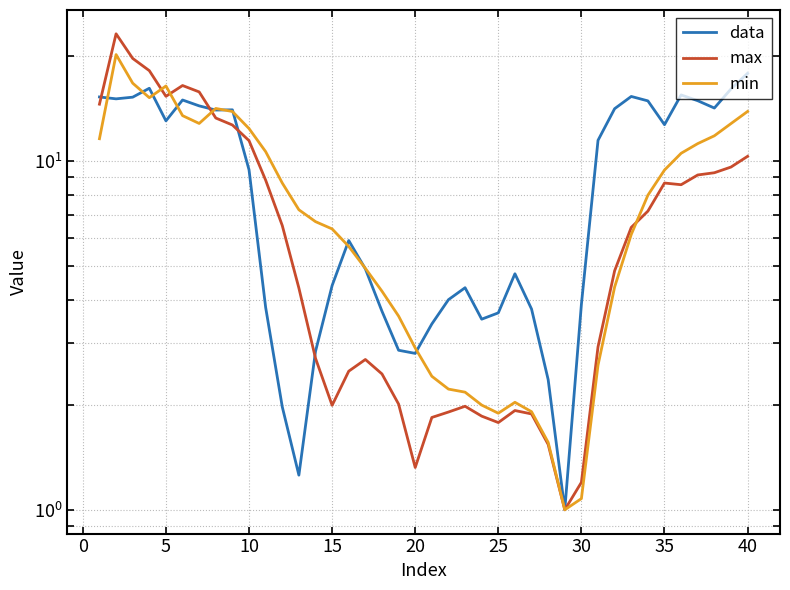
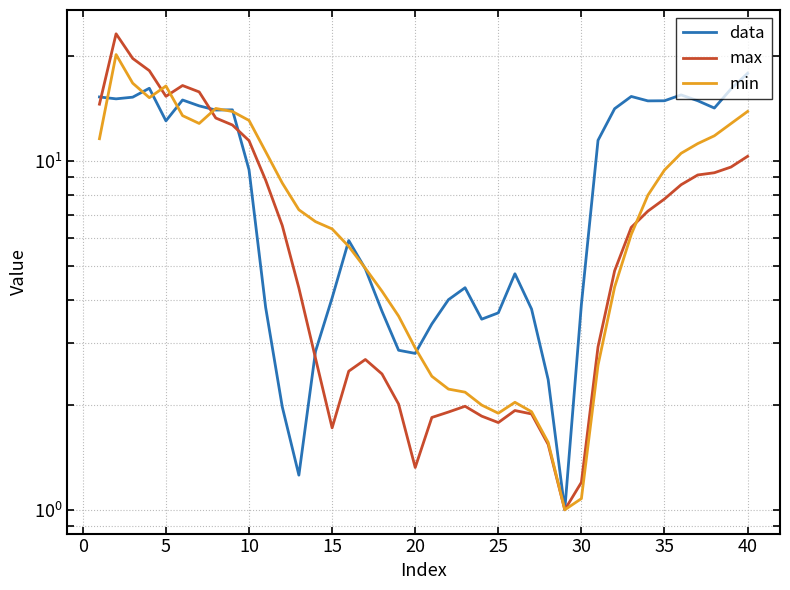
  {
    "data": {
      "5": 13.0,
      "10": 9.4,
-     "15": 4.4,
+     "15": 4.0,
      "20": 2.8,
      "25": 3.7,
      "30": 3.9,
-     "35": 12.7
+     "35": 14.9
    },
    "max": {
      "5": 15,
      "10": 11.4,
-     "15": 2.0,
+     "15": 1.7,
      "20": 1.32,
      "25": 1.8,
      "30": 1.2,
-     "35": 8.6,
+     "35": 7.8,
      "40": 10.3
    },
    "min": {
      "5": 16,
-     "10": 12.4,
+     "10": 13.1,
      "15": 6.4,
      "20": 2.9,
      "25": 1.9,
      "30": 1.08,
      "35": 9.4,
      "40": 13.9
    }
  }
